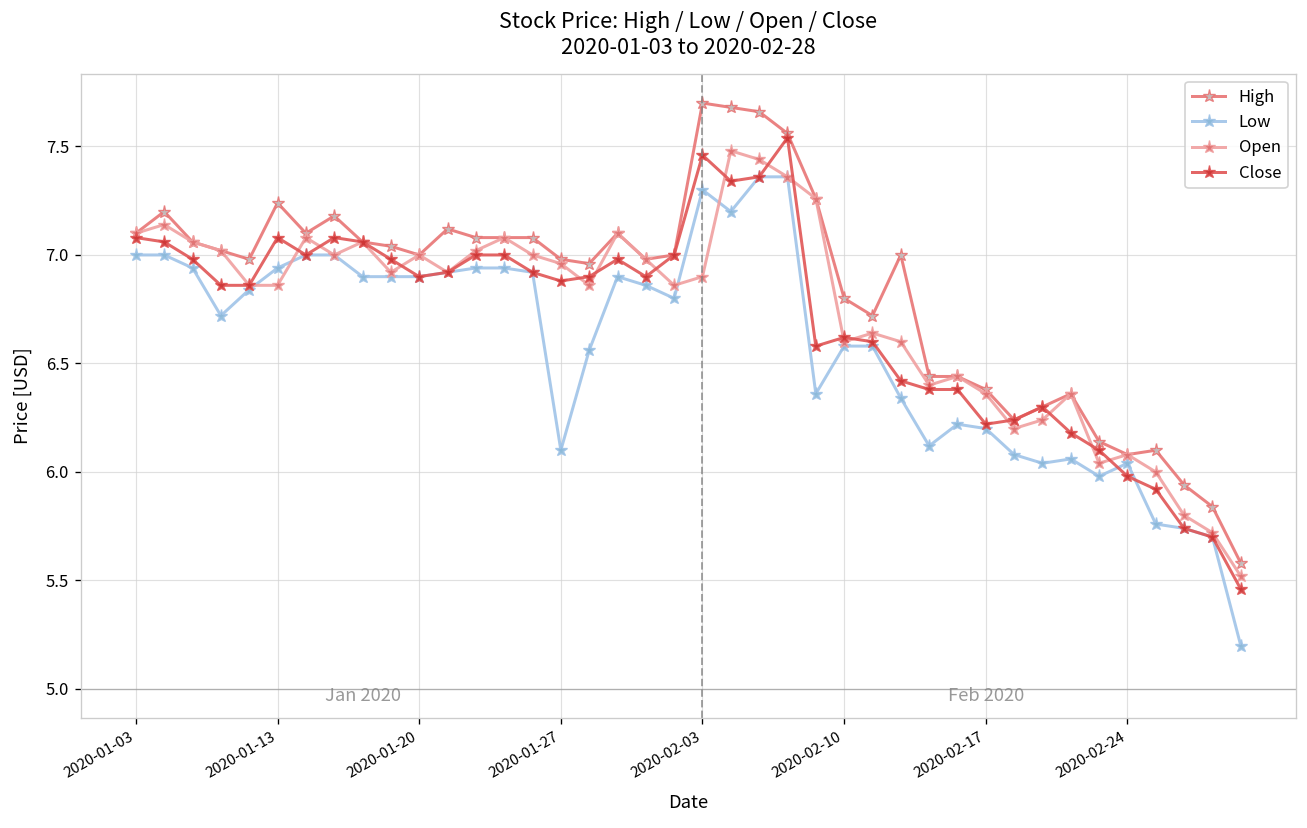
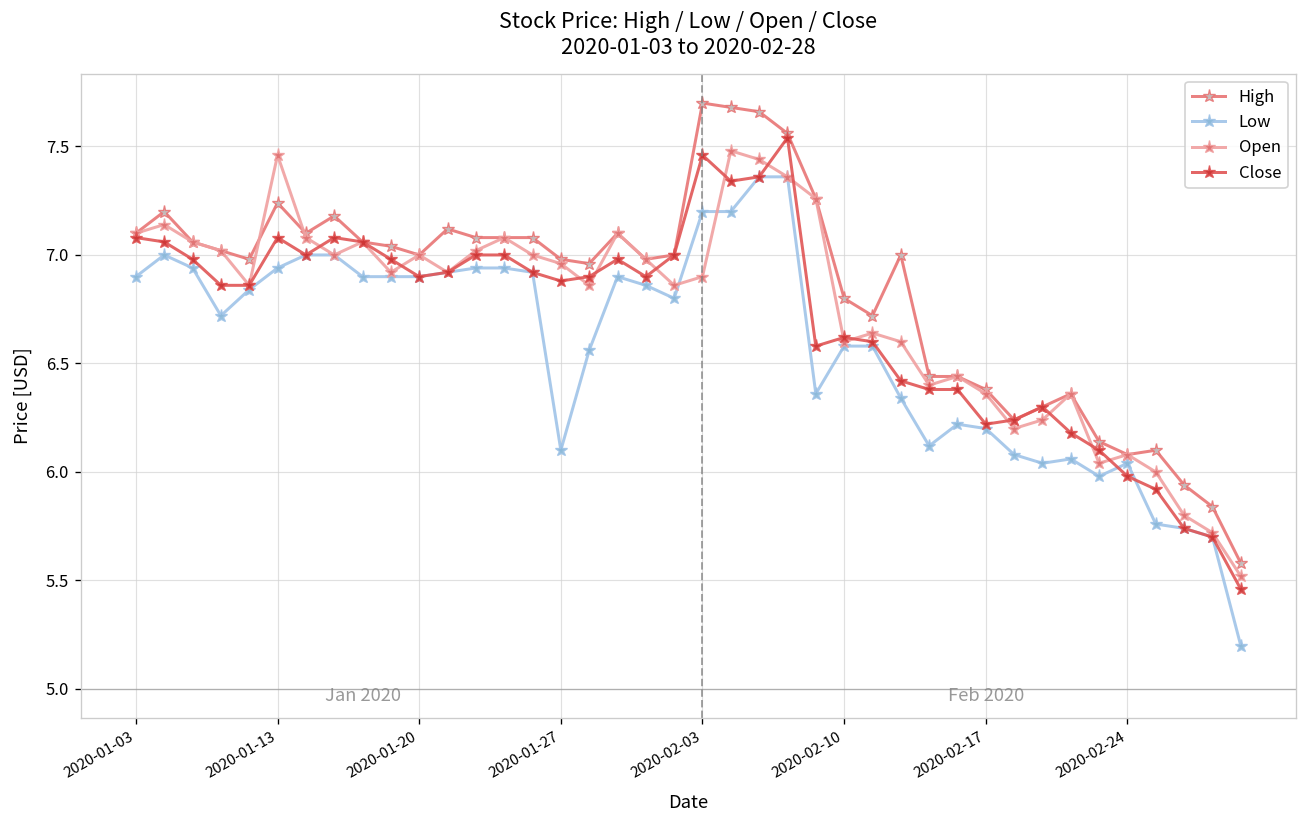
  {
    "Low": {
-     "2020-01-03": 7.0,
+     "2020-01-03": 6.9,
      "2020-01-13": 6.94,
      "2020-01-27": 6.1,
-     "2020-02-03": 7.3,
+     "2020-02-03": 7.2,
      "2020-02-10": 6.58,
      "2020-02-17": 6.2,
      "2020-02-24": 6.04
    },
    "Open": {
-     "2020-01-13": 6.86,
+     "2020-01-13": 7.46,
      "2020-01-27": 6.96,
      "2020-02-03": 6.90,
      "2020-02-10": 6.60,
      "2020-02-17": 6.36
    }
  }
